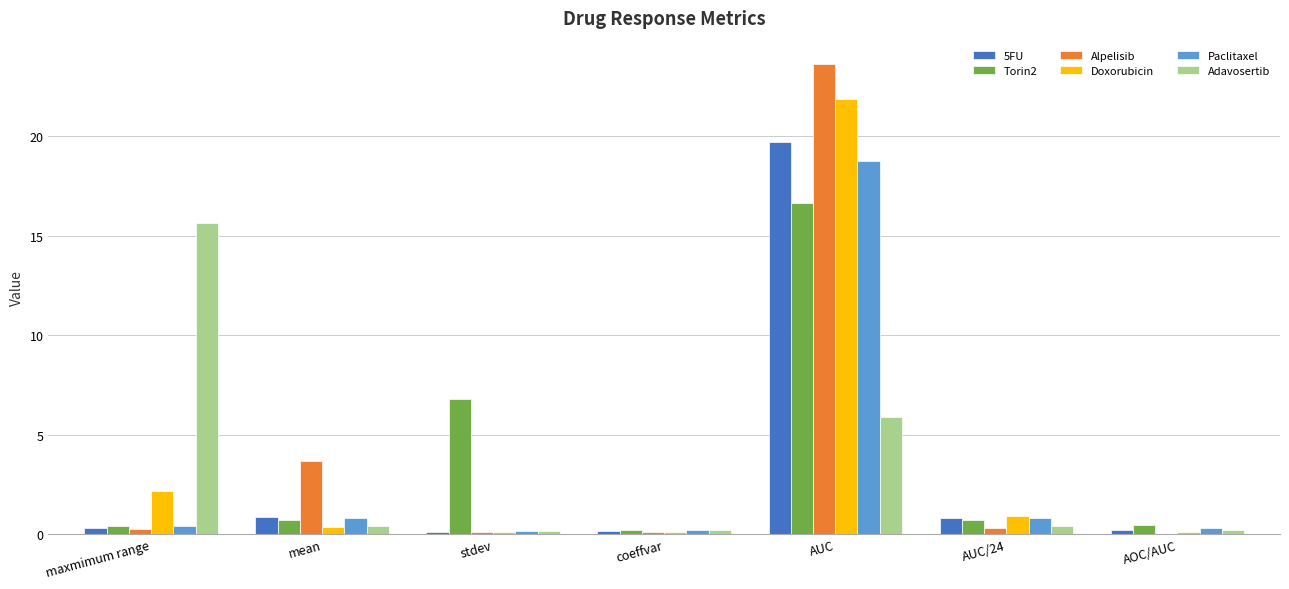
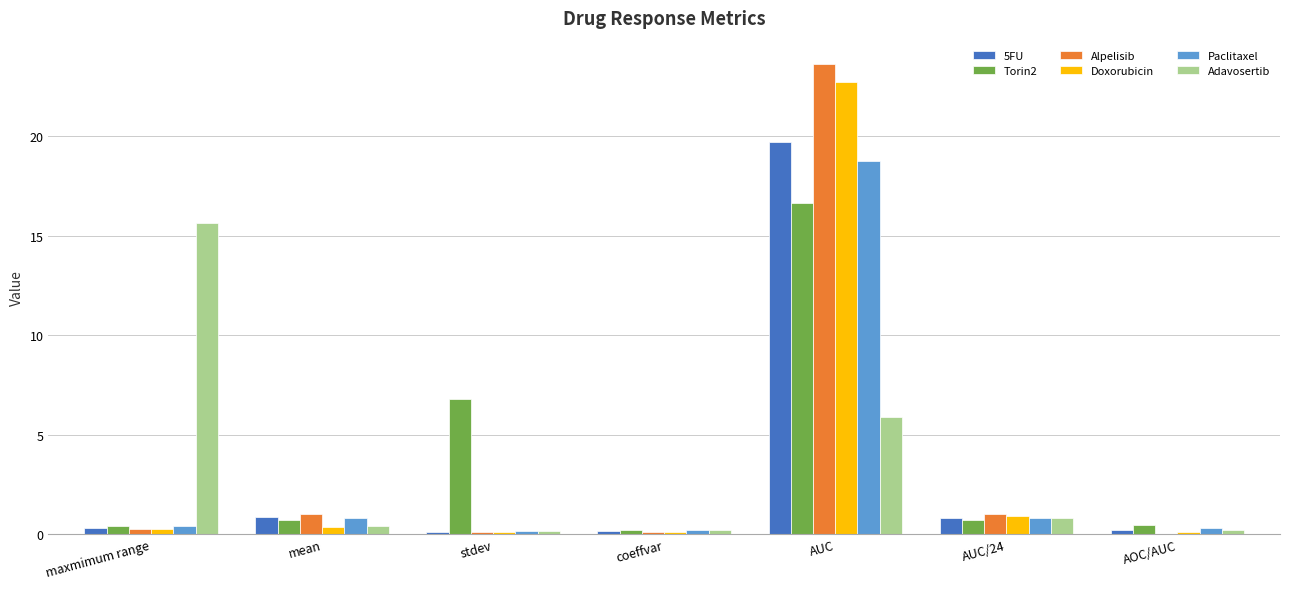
  {
    "Torin2": {
      "maxmimum range": 0.4,
      "mean": 0.7,
      "stdev": 6.8,
      "coeffvar": 0.2,
      "AUC": 16.6,
      "AUC/24": 0.7,
      "AOC/AUC": 0.5
    },
    "Alpelisib": {
      "maxmimum range": 0.2,
-     "mean": 3.7,
+     "mean": 1.0,
      "AUC": 23.6,
-     "AUC/24": 0.3
+     "AUC/24": 1.0
    },
    "Doxorubicin": {
-     "maxmimum range": 2.2,
+     "maxmimum range": 0.3,
      "mean": 0.4,
-     "AUC": 21.9,
+     "AUC": 22.7,
      "AUC/24": 0.9
    },
    "Adavosertib": {
      "maxmimum range": 15.7,
      "mean": 0.4,
      "stdev": 0.2,
      "coeffvar": 0.2,
      "AUC": 5.9,
-     "AUC/24": 0.4,
+     "AUC/24": 0.8,
      "AOC/AUC": 0.2
    }
  }
